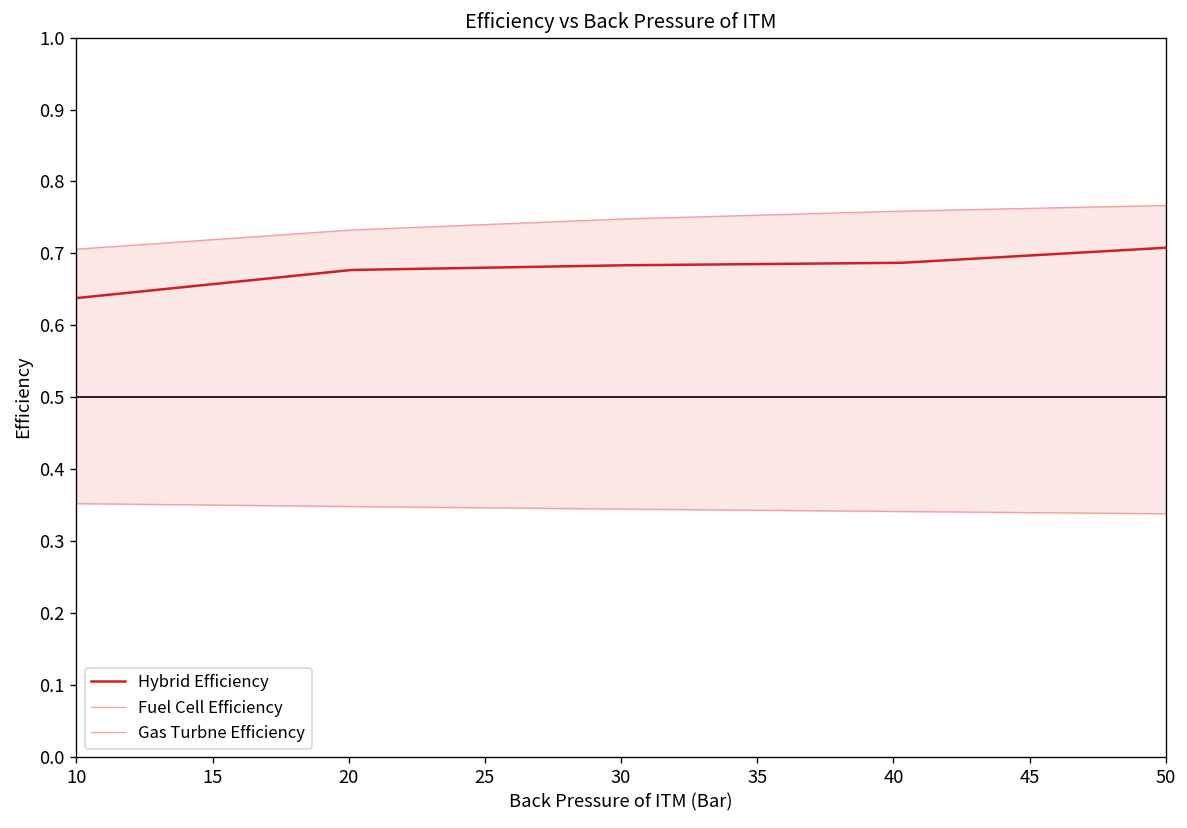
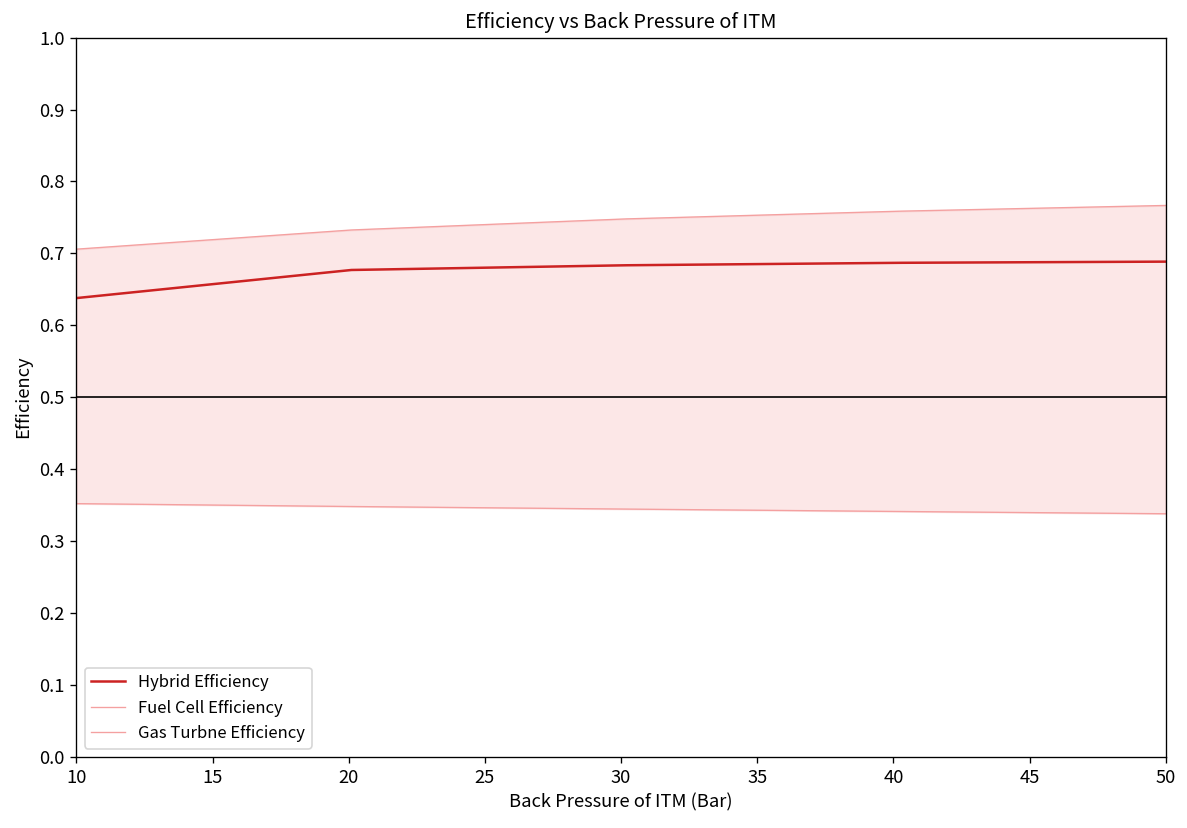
  {
    "Hybrid Efficiency": {
      "10": 0.64,
      "20": 0.68,
-     "50": 0.71
+     "50": 0.69
    }
  }
